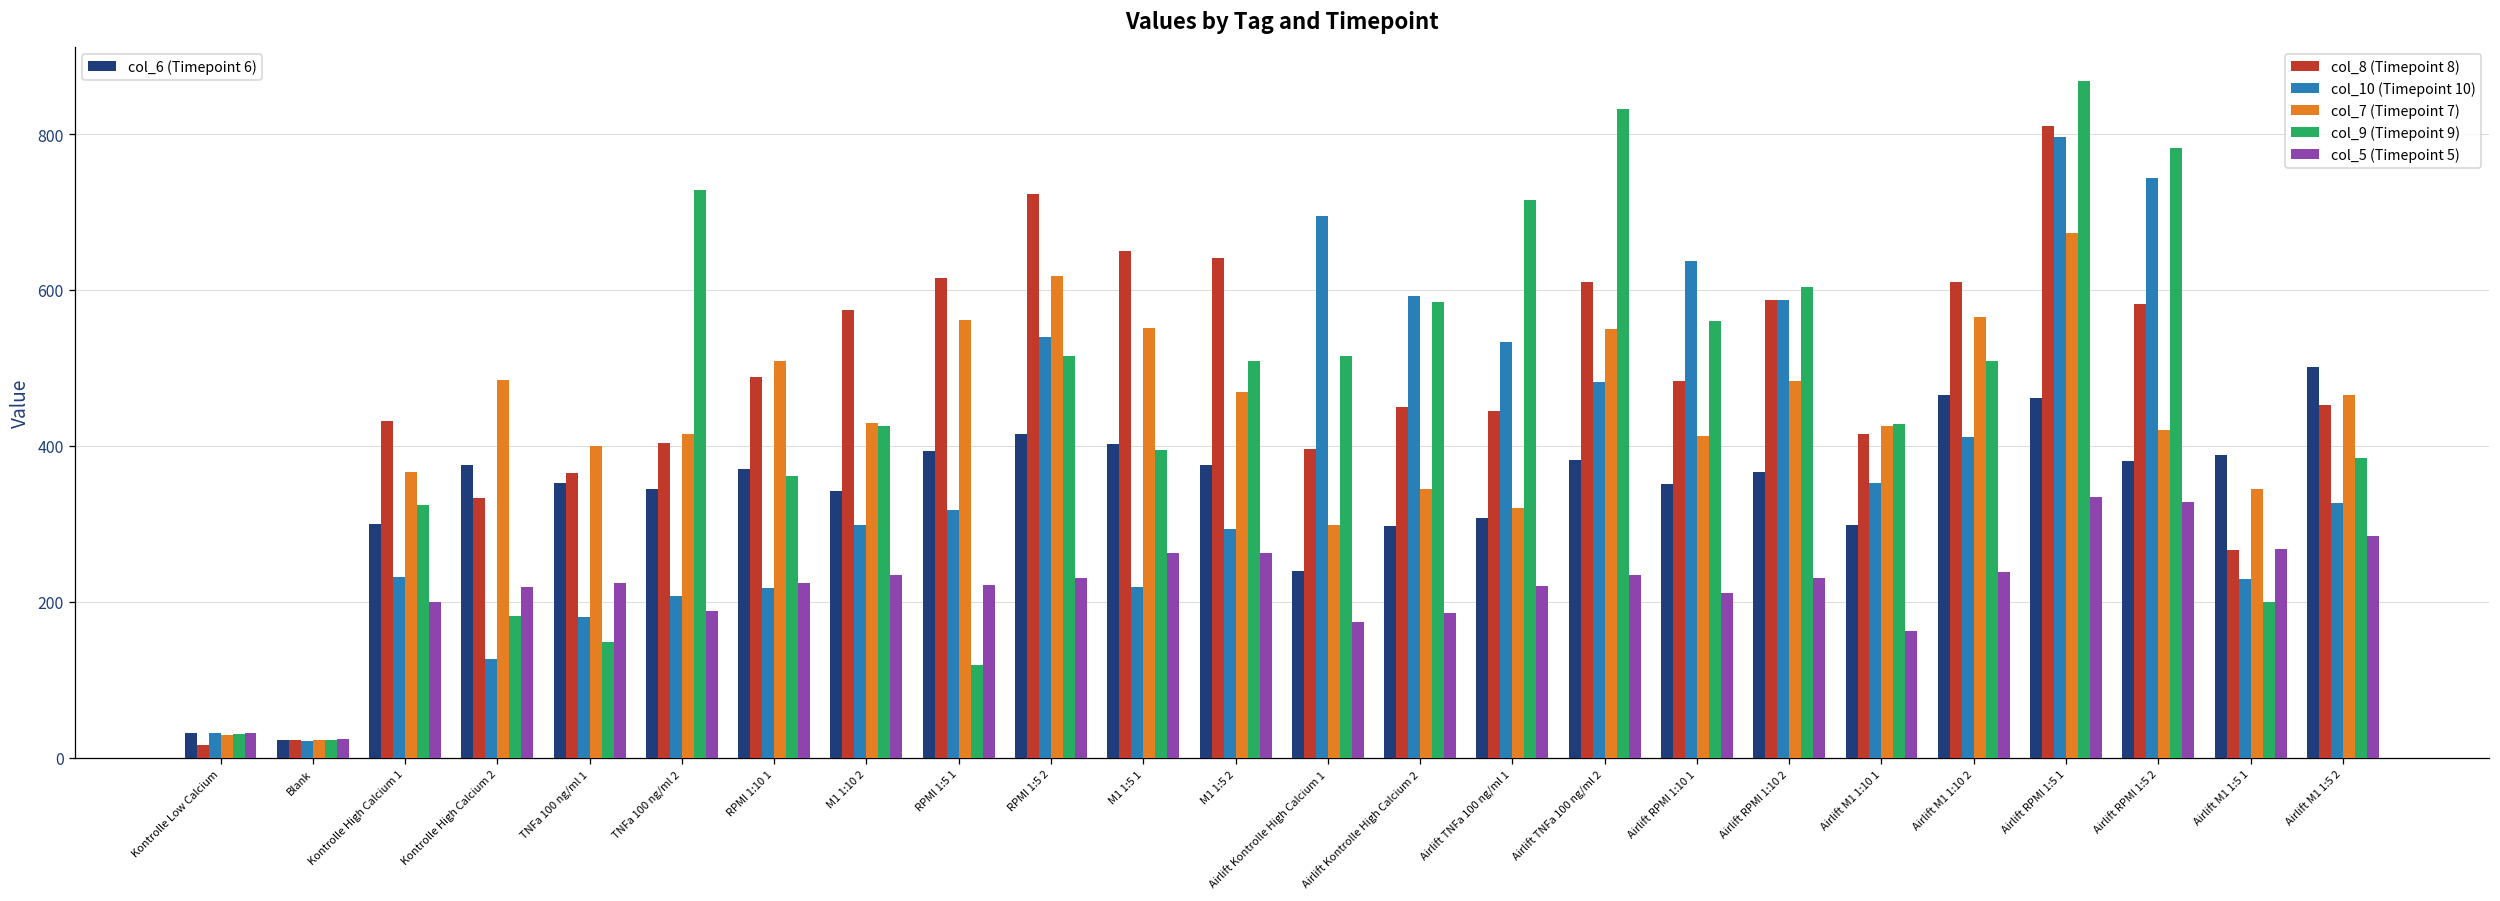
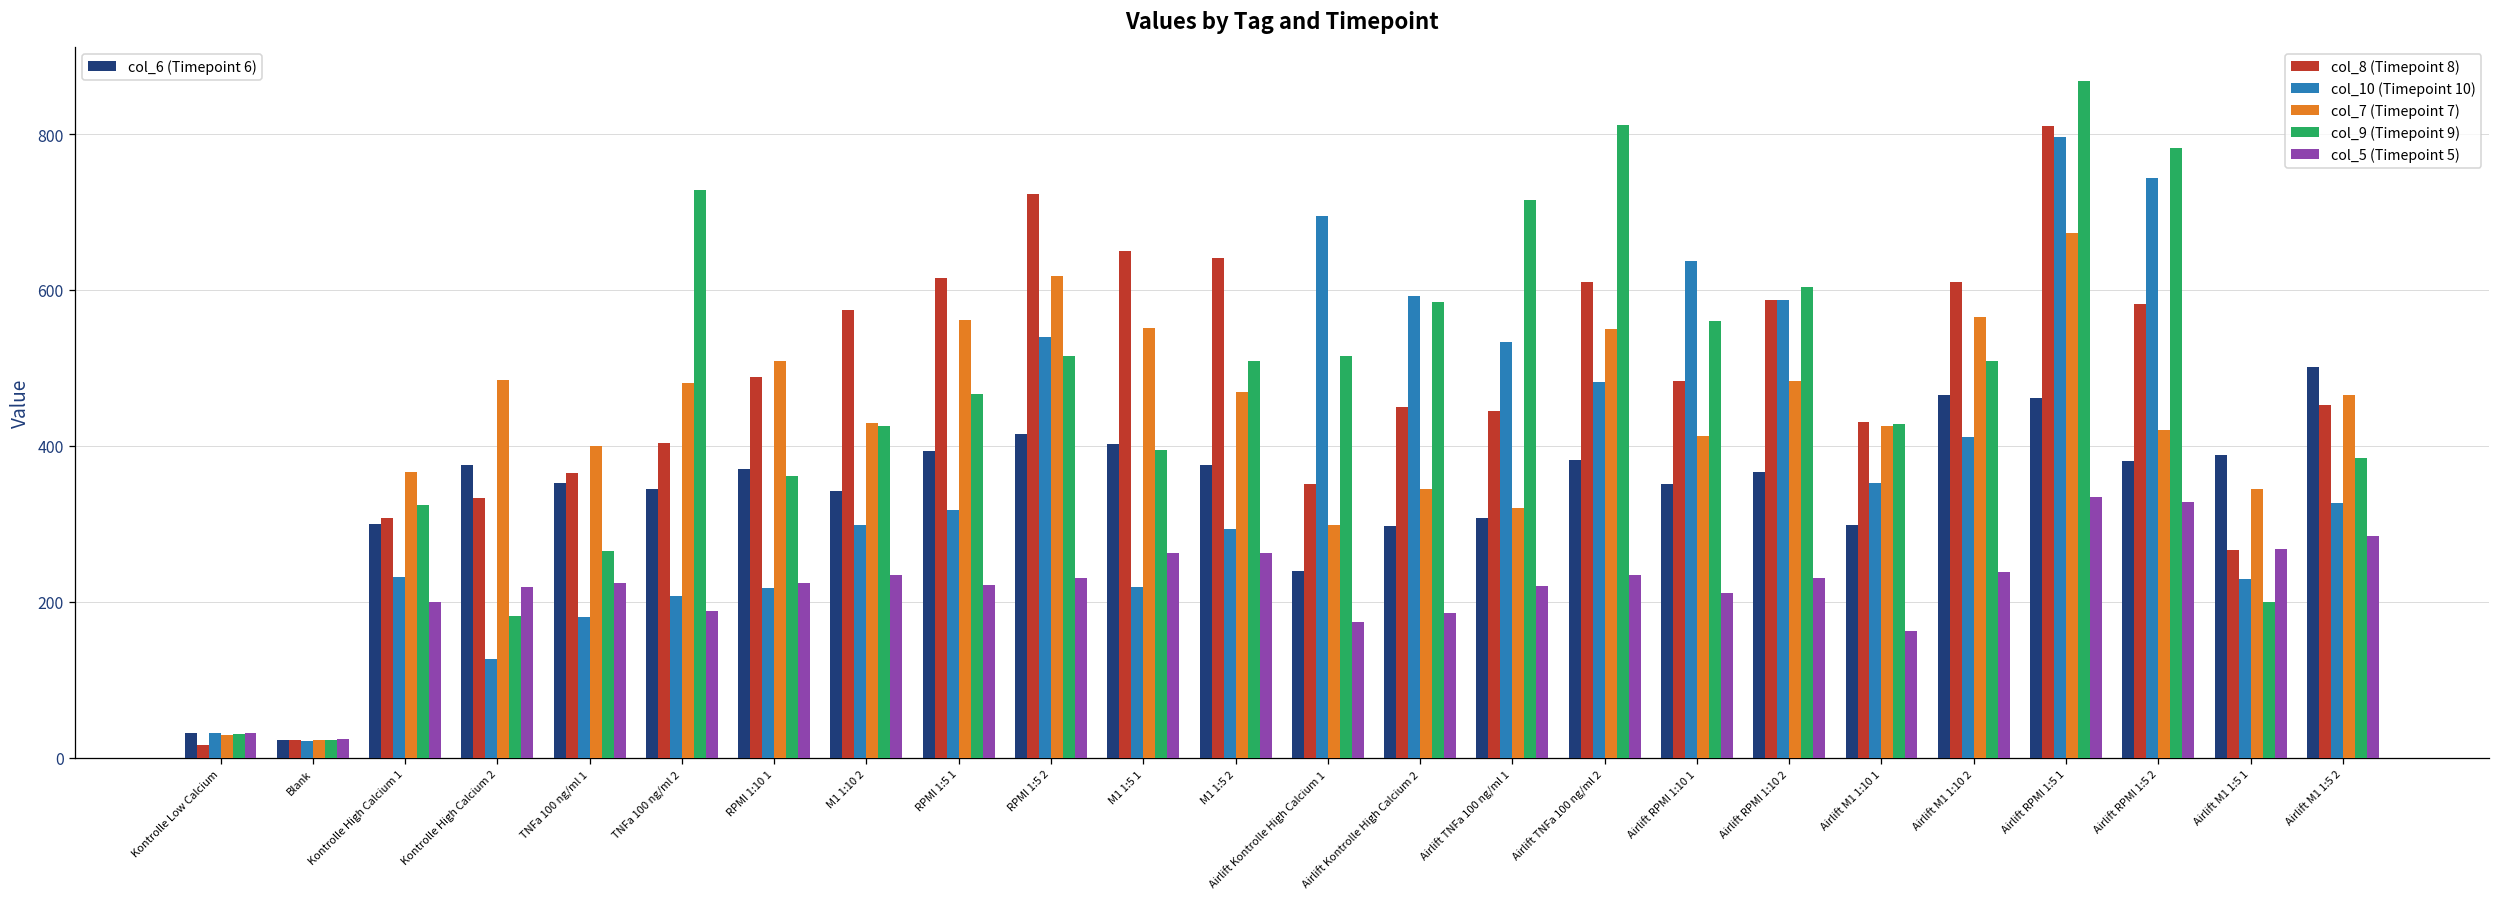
  {
    "col_8 (Timepoint 8)": {
      "Kontrolle Low Calcium": 20,
      "Blank": 20,
-     "Kontrolle High Calcium 1": 430,
+     "Kontrolle High Calcium 1": 310,
      "Kontrolle High Calcium 2": 330,
      "TNFa 100 ng/ml 1": 370,
      "TNFa 100 ng/ml 2": 400,
      "RPMI 1:10 1": 490,
      "M1 1:10 2": 570,
      "RPMI 1:5 1": 620,
      "RPMI 1:5 2": 720,
      "M1 1:5 1": 650,
      "M1 1:5 2": 640,
-     "Airlift Kontrolle High Calcium 1": 400,
+     "Airlift Kontrolle High Calcium 1": 350,
      "Airlift Kontrolle High Calcium 2": 450,
      "Airlift TNFa 100 ng/ml 1": 450,
      "Airlift TNFa 100 ng/ml 2": 610,
      "Airlift RPMI 1:10 1": 480,
      "Airlift RPMI 1:10 2": 590,
-     "Airlift M1 1:10 1": 420,
+     "Airlift M1 1:10 1": 430,
      "Airlift M1 1:10 2": 610,
      "Airlift RPMI 1:5 1": 810,
      "Airlift RPMI 1:5 2": 580,
      "Airlift M1 1:5 1": 270,
      "Airlift M1 1:5 2": 450
    },
    "col_10 (Timepoint 10)": {
      "Kontrolle Low Calcium": 30,
      "Blank": 20,
      "Kontrolle High Calcium 1": 230,
      "Kontrolle High Calcium 2": 130,
      "TNFa 100 ng/ml 1": 180,
      "TNFa 100 ng/ml 2": 210,
      "RPMI 1:10 1": 220,
      "M1 1:10 2": 300,
      "RPMI 1:5 1": 320,
      "RPMI 1:5 2": 540,
      "M1 1:5 1": 220,
      "M1 1:5 2": 290,
      "Airlift Kontrolle High Calcium 1": 700,
      "Airlift Kontrolle High Calcium 2": 590,
      "Airlift TNFa 100 ng/ml 1": 530,
      "Airlift TNFa 100 ng/ml 2": 480,
      "Airlift RPMI 1:10 1": 640,
      "Airlift RPMI 1:10 2": 590,
      "Airlift M1 1:10 1": 350,
      "Airlift M1 1:10 2": 410,
      "Airlift RPMI 1:5 1": 800,
      "Airlift RPMI 1:5 2": 740,
      "Airlift M1 1:5 1": 230,
      "Airlift M1 1:5 2": 330
    },
    "col_7 (Timepoint 7)": {
      "Kontrolle Low Calcium": 30,
      "Blank": 20,
      "Kontrolle High Calcium 1": 370,
      "Kontrolle High Calcium 2": 490,
      "TNFa 100 ng/ml 1": 400,
-     "TNFa 100 ng/ml 2": 420,
+     "TNFa 100 ng/ml 2": 480,
      "RPMI 1:10 1": 510,
      "M1 1:10 2": 430,
      "RPMI 1:5 1": 560,
      "RPMI 1:5 2": 620,
      "M1 1:5 1": 550,
      "M1 1:5 2": 470,
      "Airlift Kontrolle High Calcium 1": 300,
      "Airlift Kontrolle High Calcium 2": 350,
      "Airlift TNFa 100 ng/ml 1": 320,
      "Airlift TNFa 100 ng/ml 2": 550,
      "Airlift RPMI 1:10 1": 410,
      "Airlift RPMI 1:10 2": 480,
      "Airlift M1 1:10 1": 430,
      "Airlift M1 1:10 2": 570,
      "Airlift RPMI 1:5 1": 670,
      "Airlift RPMI 1:5 2": 420,
      "Airlift M1 1:5 1": 350,
      "Airlift M1 1:5 2": 470
    },
    "col_9 (Timepoint 9)": {
      "Kontrolle Low Calcium": 30,
      "Blank": 20,
      "Kontrolle High Calcium 1": 320,
      "Kontrolle High Calcium 2": 180,
-     "TNFa 100 ng/ml 1": 150,
+     "TNFa 100 ng/ml 1": 270,
      "TNFa 100 ng/ml 2": 730,
      "RPMI 1:10 1": 360,
      "M1 1:10 2": 430,
-     "RPMI 1:5 1": 120,
+     "RPMI 1:5 1": 470,
      "RPMI 1:5 2": 520,
      "M1 1:5 1": 400,
      "M1 1:5 2": 510,
      "Airlift Kontrolle High Calcium 1": 520,
      "Airlift Kontrolle High Calcium 2": 590,
      "Airlift TNFa 100 ng/ml 1": 720,
-     "Airlift TNFa 100 ng/ml 2": 830,
+     "Airlift TNFa 100 ng/ml 2": 810,
      "Airlift RPMI 1:10 1": 560,
      "Airlift RPMI 1:10 2": 600,
      "Airlift M1 1:10 1": 430,
      "Airlift M1 1:10 2": 510,
      "Airlift RPMI 1:5 1": 870,
      "Airlift RPMI 1:5 2": 780,
      "Airlift M1 1:5 1": 200,
      "Airlift M1 1:5 2": 390
    },
    "col_5 (Timepoint 5)": {
      "Kontrolle Low Calcium": 30,
      "Blank": 20,
      "Kontrolle High Calcium 1": 200,
      "Kontrolle High Calcium 2": 220,
      "TNFa 100 ng/ml 1": 220,
      "TNFa 100 ng/ml 2": 190,
      "RPMI 1:10 1": 220,
      "M1 1:10 2": 240,
      "RPMI 1:5 1": 220,
      "RPMI 1:5 2": 230,
      "M1 1:5 1": 260,
      "M1 1:5 2": 260,
      "Airlift Kontrolle High Calcium 1": 170,
      "Airlift Kontrolle High Calcium 2": 190,
      "Airlift TNFa 100 ng/ml 1": 220,
      "Airlift TNFa 100 ng/ml 2": 230,
      "Airlift RPMI 1:10 1": 210,
      "Airlift RPMI 1:10 2": 230,
      "Airlift M1 1:10 1": 160,
      "Airlift M1 1:10 2": 240,
      "Airlift RPMI 1:5 1": 340,
      "Airlift RPMI 1:5 2": 330,
      "Airlift M1 1:5 1": 270,
      "Airlift M1 1:5 2": 280
    }
  }
